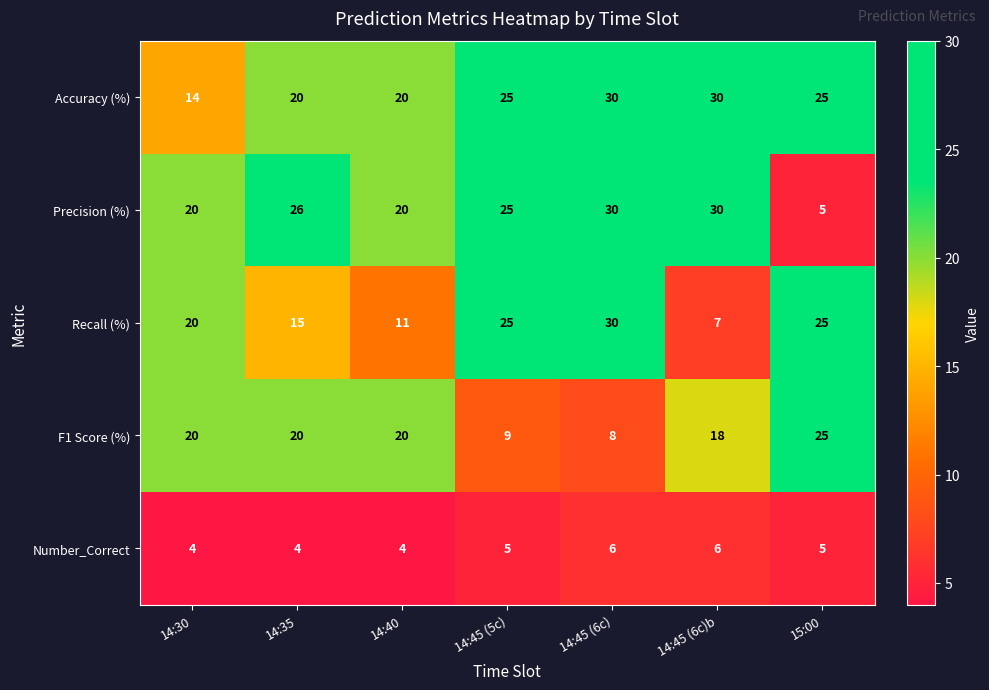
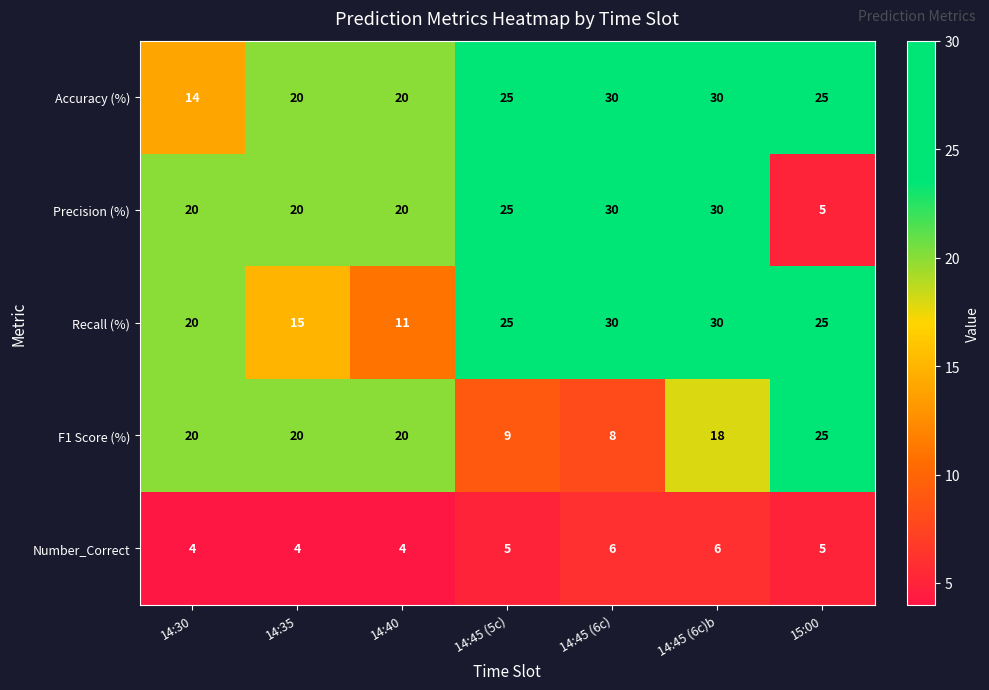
  {
    "Accuracy (%)": {
      "14:30": 14,
      "14:35": 20,
      "14:40": 20,
      "14:45 (5c)": 25,
      "14:45 (6c)": 30,
      "14:45 (6c)b": 30,
      "15:00": 25
    },
    "Precision (%)": {
      "14:30": 20,
-     "14:35": 26,
+     "14:35": 20,
      "14:40": 20,
      "14:45 (5c)": 25,
      "14:45 (6c)": 30,
      "14:45 (6c)b": 30,
      "15:00": 5
    },
    "Recall (%)": {
      "14:30": 20,
      "14:35": 15,
      "14:40": 11,
      "14:45 (5c)": 25,
      "14:45 (6c)": 30,
-     "14:45 (6c)b": 7,
+     "14:45 (6c)b": 30,
      "15:00": 25
    },
    "F1 Score (%)": {
      "14:30": 20,
      "14:35": 20,
      "14:40": 20,
      "14:45 (5c)": 9,
      "14:45 (6c)": 8,
      "14:45 (6c)b": 18,
      "15:00": 25
    },
    "Number_Correct": {
      "14:30": 4,
      "14:35": 4,
      "14:40": 4,
      "14:45 (5c)": 5,
      "14:45 (6c)": 6,
      "14:45 (6c)b": 6,
      "15:00": 5
    }
  }
